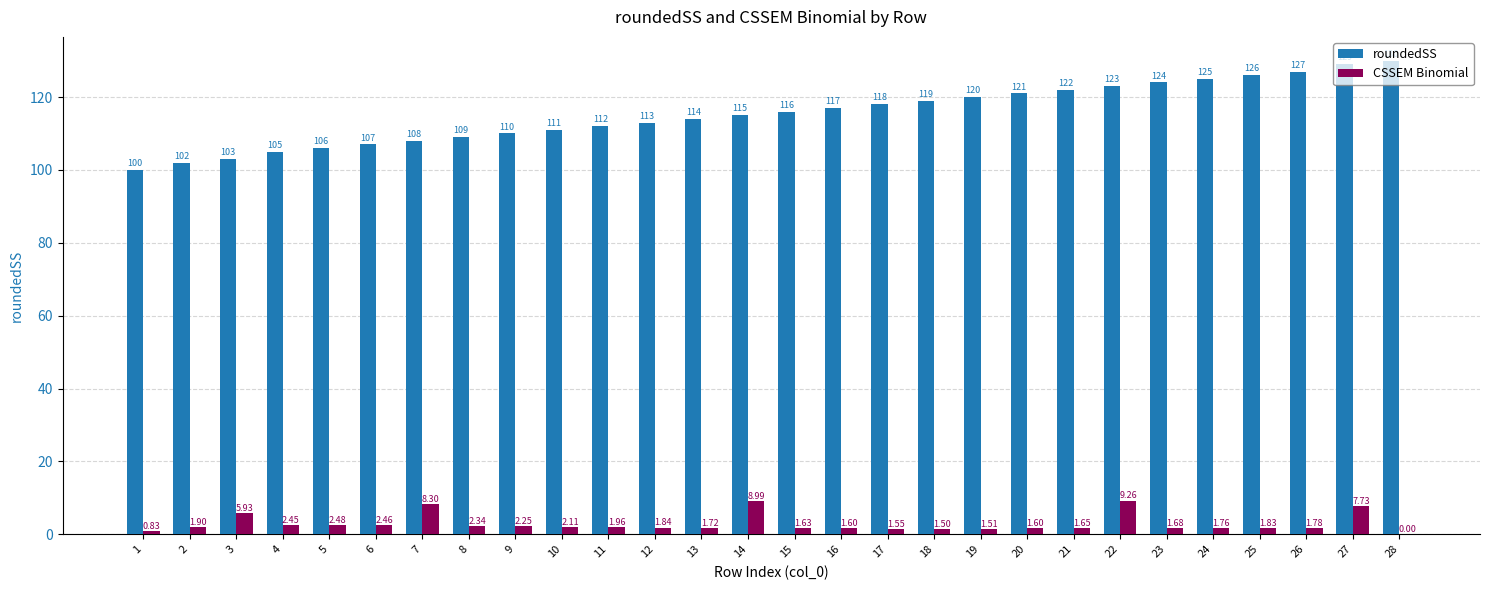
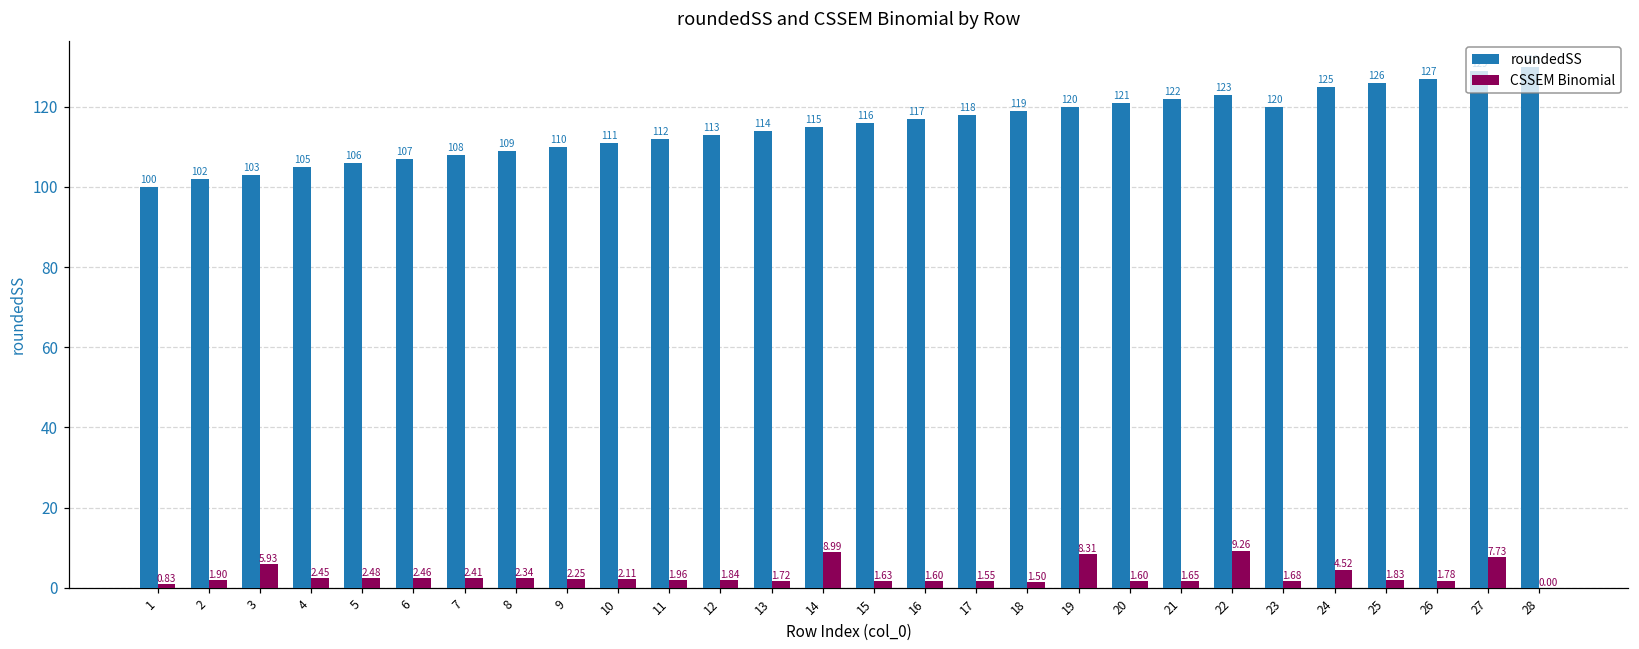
  {
    "roundedSS": {
      "1": 100,
      "2": 102,
      "3": 103,
      "4": 105,
      "5": 106,
      "6": 107,
      "7": 108,
      "8": 109,
      "9": 110,
      "10": 111,
      "11": 112,
      "12": 113,
      "13": 114,
      "14": 115,
      "15": 116,
      "16": 117,
      "17": 118,
      "18": 119,
      "19": 120,
      "20": 121,
      "21": 122,
      "22": 123,
-     "23": 124,
+     "23": 120,
      "24": 125,
      "25": 126,
      "26": 127
    },
    "CSSEM Binomial": {
      "1": 0.83,
      "2": 1.90,
      "3": 5.93,
      "4": 2.45,
      "5": 2.48,
      "6": 2.46,
-     "7": 8.30,
+     "7": 2.41,
      "8": 2.34,
      "9": 2.25,
      "10": 2.11,
      "11": 1.96,
      "12": 1.84,
      "13": 1.72,
      "14": 8.99,
      "15": 1.63,
      "16": 1.60,
      "17": 1.55,
      "18": 1.50,
-     "19": 1.51,
+     "19": 8.31,
      "20": 1.60,
      "21": 1.65,
      "22": 9.26,
      "23": 1.68,
-     "24": 1.76,
+     "24": 4.52,
      "25": 1.83,
      "26": 1.78,
      "27": 7.73,
      "28": 0.00
    }
  }
